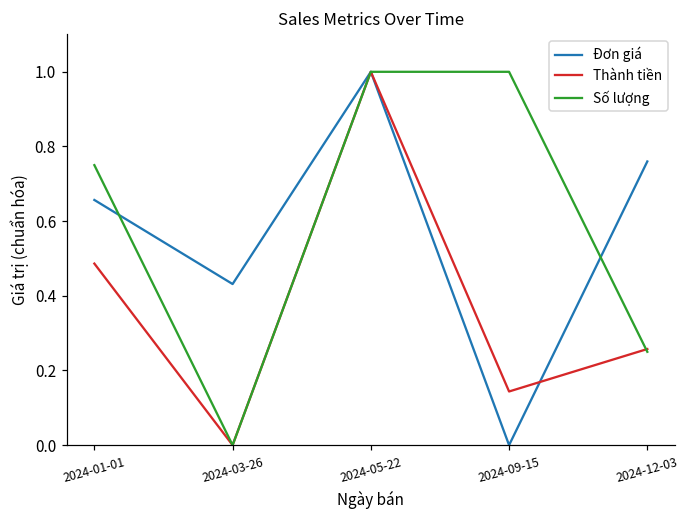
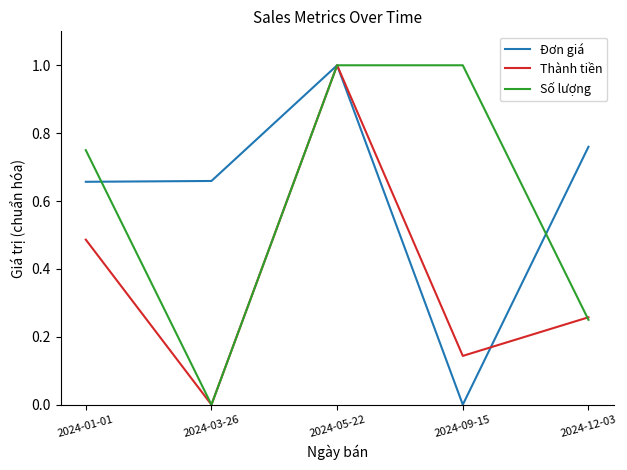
  {
    "Đơn giá": {
      "2024-01-01": 0.66,
-     "2024-03-26": 0.43,
+     "2024-03-26": 0.66,
      "2024-09-15": 0.00,
      "2024-12-03": 0.76
    },
    "Thành tiền": {
      "2024-01-01": 0.49,
      "2024-09-15": 0.14
    },
    "Số lượng": {
      "2024-01-01": 0.75,
      "2024-09-15": 1.00
    }
  }
